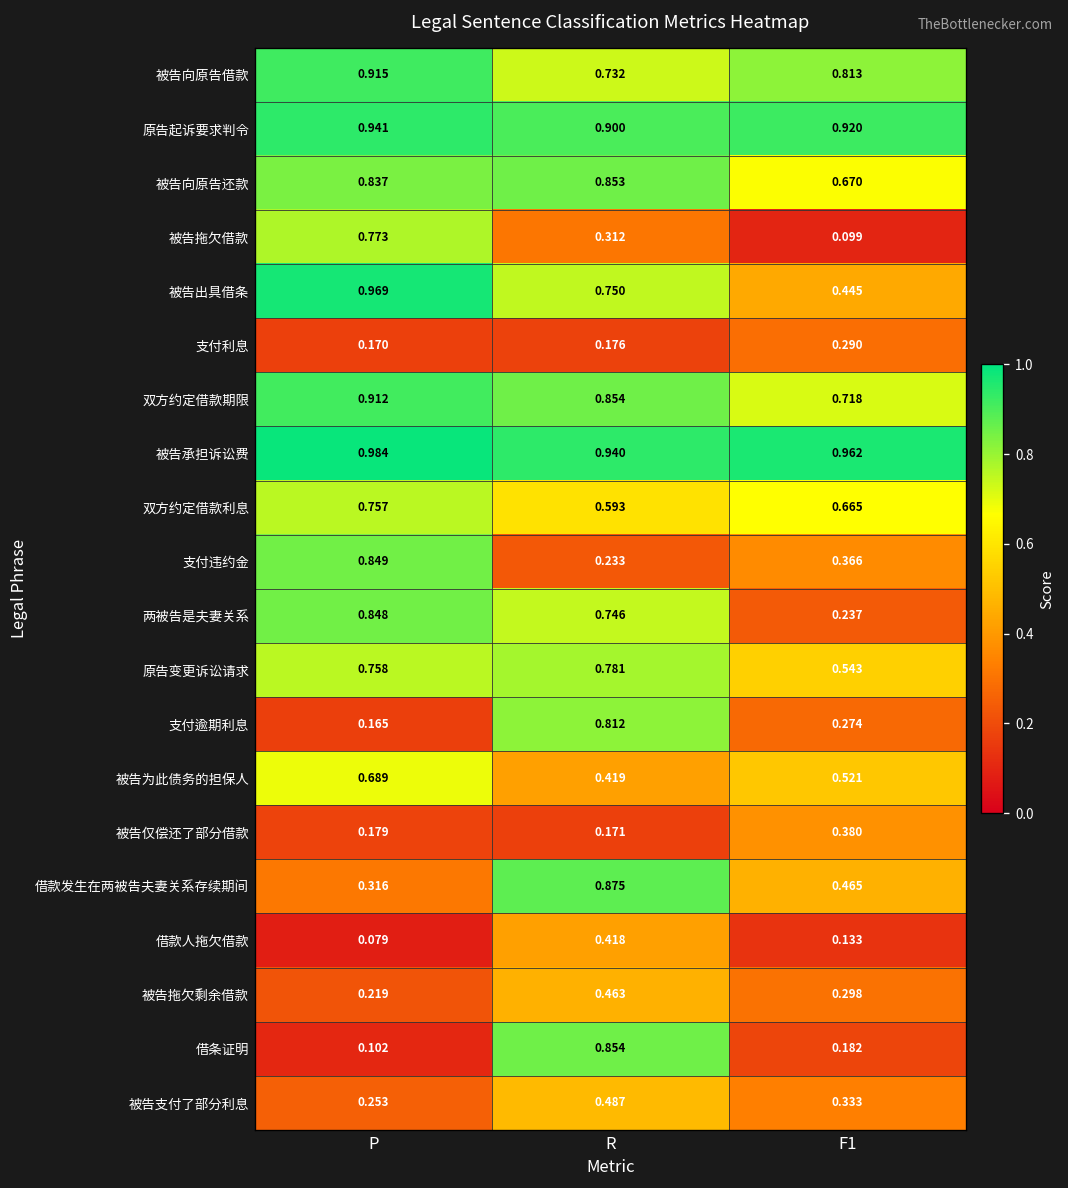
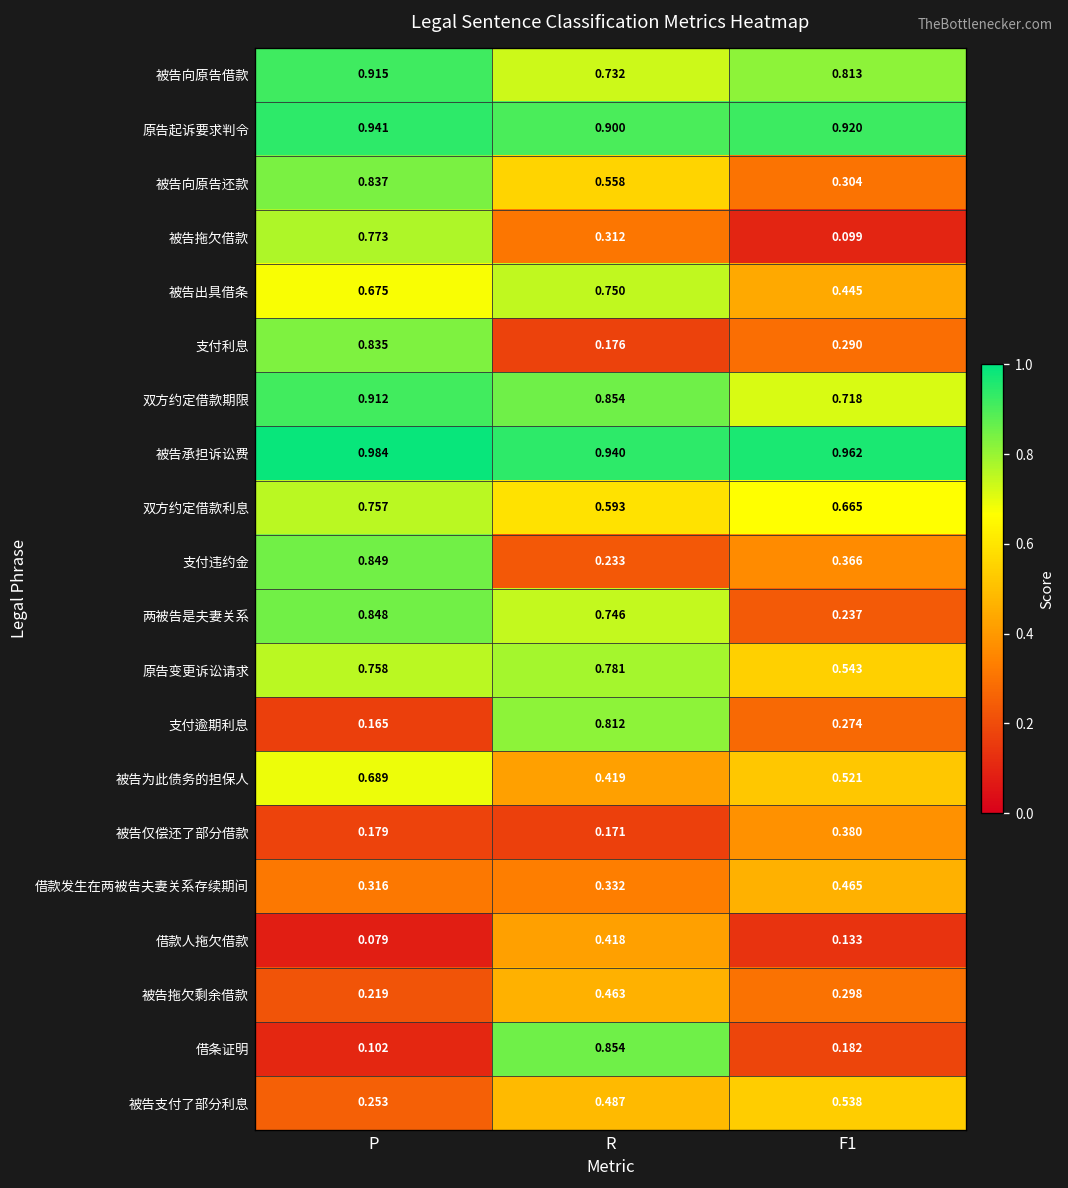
  {
    "被告向原告借款": {
      "P": 0.915,
      "R": 0.732,
      "F1": 0.813
    },
    "原告起诉要求判令": {
      "P": 0.941,
      "R": 0.900,
      "F1": 0.920
    },
    "被告向原告还款": {
      "P": 0.837,
-     "R": 0.853,
-     "F1": 0.670
+     "R": 0.558,
+     "F1": 0.304
    },
    "被告拖欠借款": {
      "P": 0.773,
      "R": 0.312,
      "F1": 0.099
    },
    "被告出具借条": {
-     "P": 0.969,
+     "P": 0.675,
      "R": 0.750,
      "F1": 0.445
    },
    "支付利息": {
-     "P": 0.170,
+     "P": 0.835,
      "R": 0.176,
      "F1": 0.290
    },
    "双方约定借款期限": {
      "P": 0.912,
      "R": 0.854,
      "F1": 0.718
    },
    "被告承担诉讼费": {
      "P": 0.984,
      "R": 0.940,
      "F1": 0.962
    },
    "双方约定借款利息": {
      "P": 0.757,
      "R": 0.593,
      "F1": 0.665
    },
    "支付违约金": {
      "P": 0.849,
      "R": 0.233,
      "F1": 0.366
    },
    "两被告是夫妻关系": {
      "P": 0.848,
      "R": 0.746,
      "F1": 0.237
    },
    "原告变更诉讼请求": {
      "P": 0.758,
      "R": 0.781,
      "F1": 0.543
    },
    "支付逾期利息": {
      "P": 0.165,
      "R": 0.812,
      "F1": 0.274
    },
    "被告为此债务的担保人": {
      "P": 0.689,
      "R": 0.419,
      "F1": 0.521
    },
    "被告仅偿还了部分借款": {
      "P": 0.179,
      "R": 0.171,
      "F1": 0.380
    },
    "借款发生在两被告夫妻关系存续期间": {
      "P": 0.316,
-     "R": 0.875,
+     "R": 0.332,
      "F1": 0.465
    },
    "借款人拖欠借款": {
      "P": 0.079,
      "R": 0.418,
      "F1": 0.133
    },
    "被告拖欠剩余借款": {
      "P": 0.219,
      "R": 0.463,
      "F1": 0.298
    },
    "借条证明": {
      "P": 0.102,
      "R": 0.854,
      "F1": 0.182
    },
    "被告支付了部分利息": {
      "P": 0.253,
      "R": 0.487,
-     "F1": 0.333
+     "F1": 0.538
    }
  }
